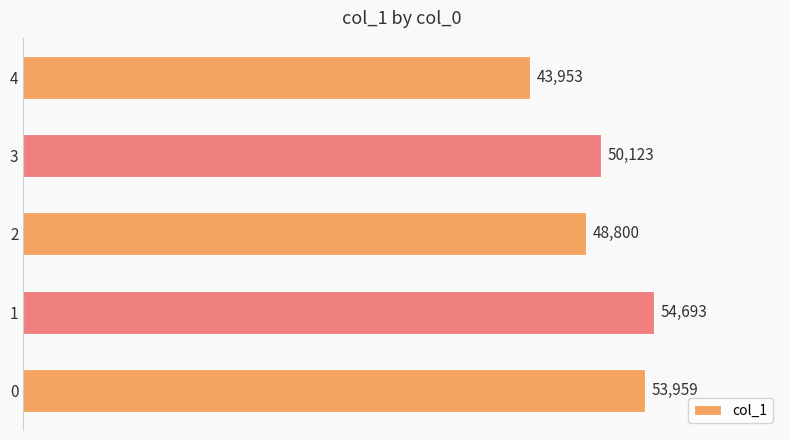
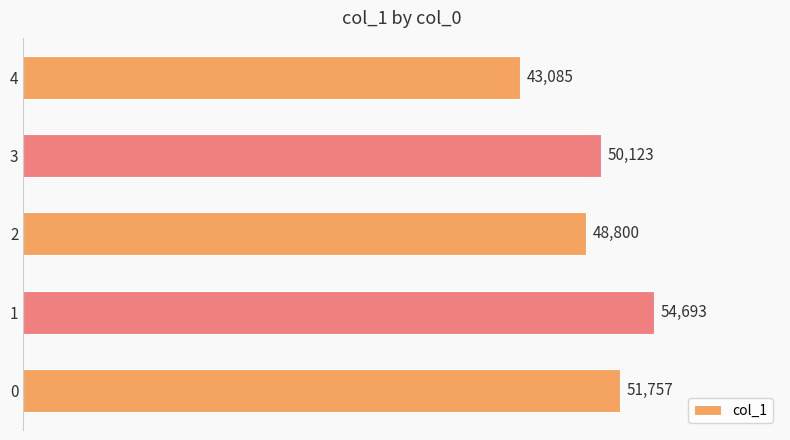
  {
-   "4": "43,953",
+   "4": "43,085",
    "3": "50,123",
    "2": "48,800",
    "1": "54,693",
-   "0": "53,959"
+   "0": "51,757"
  }
